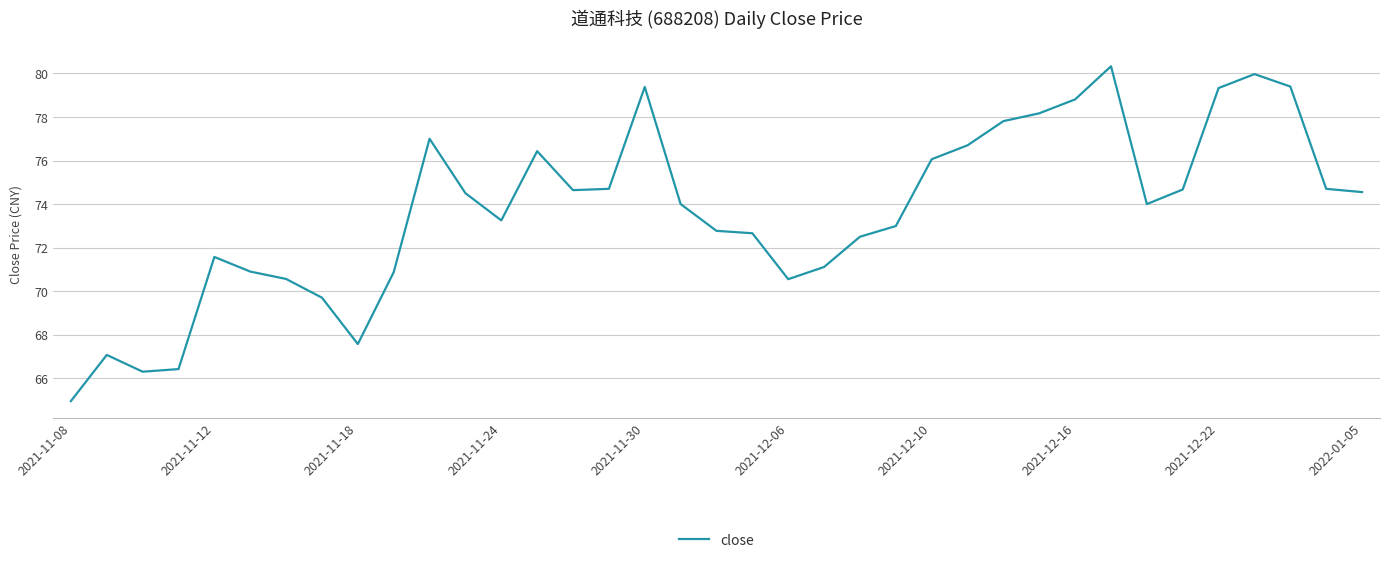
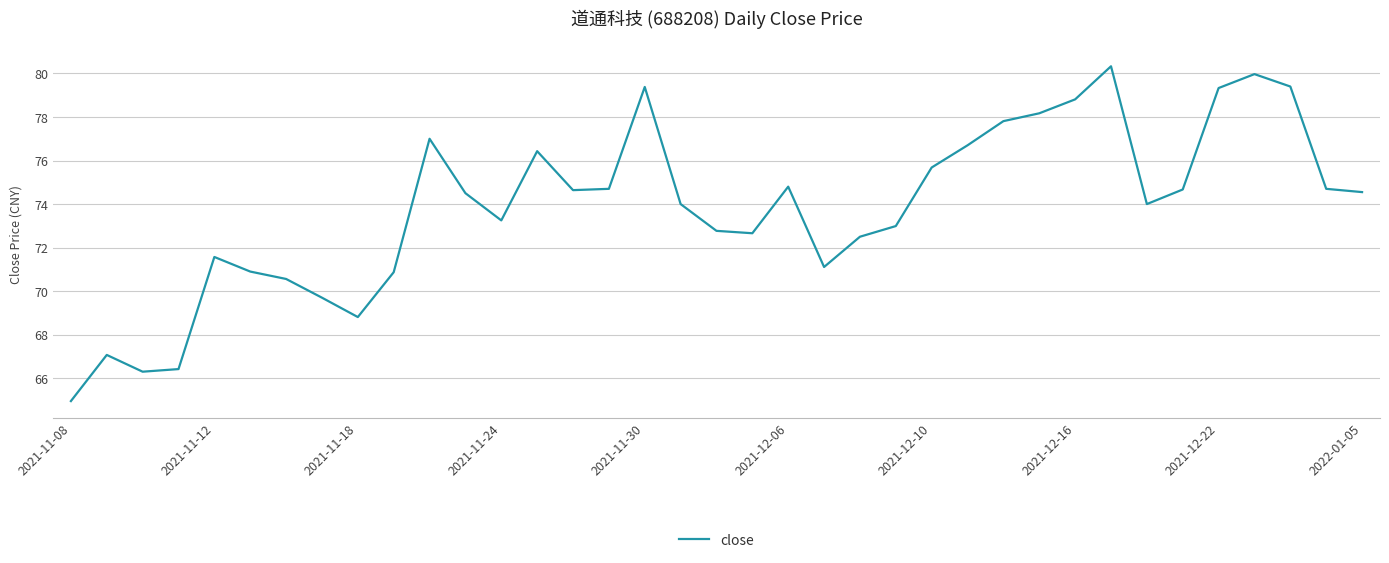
  {
    "2021-11-08": 65.0,
    "2021-11-12": 71.6,
-   "2021-11-18": 67.6,
+   "2021-11-18": 68.8,
    "2021-11-24": 73.3,
    "2021-11-30": 79.4,
-   "2021-12-06": 70.6,
-   "2021-12-10": 76.1,
+   "2021-12-06": 74.8,
+   "2021-12-10": 75.7,
    "2021-12-16": 78.8,
    "2021-12-22": 79.3,
    "2022-01-05": 74.6
  }
